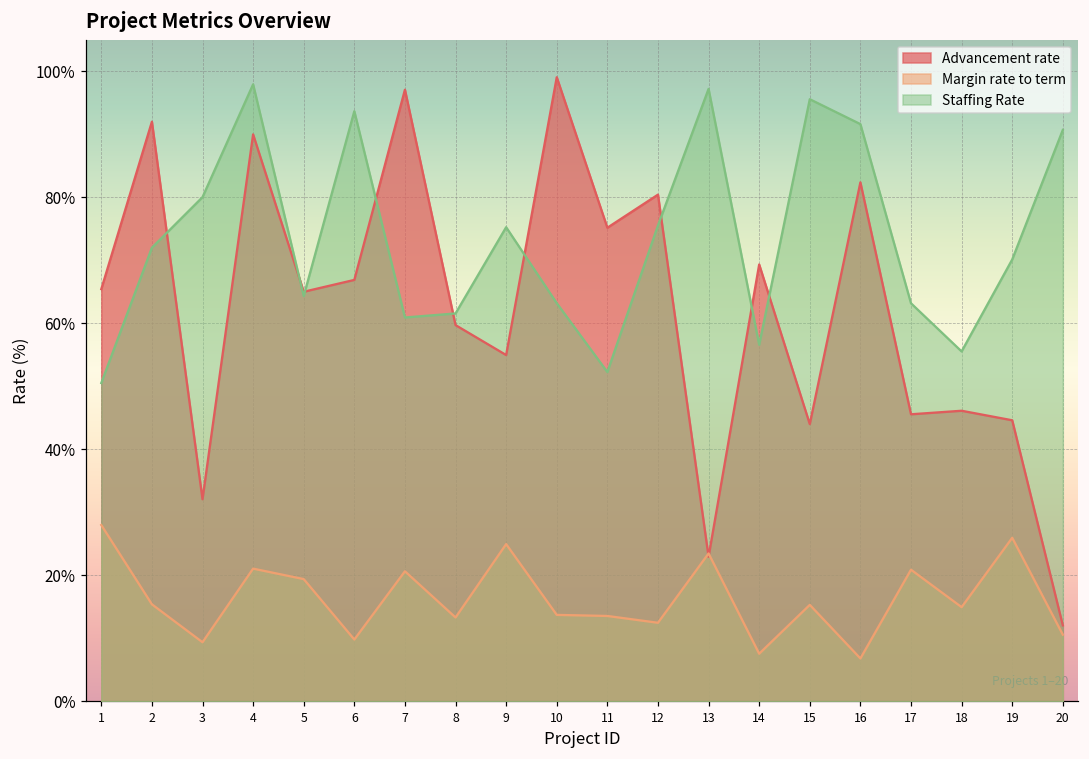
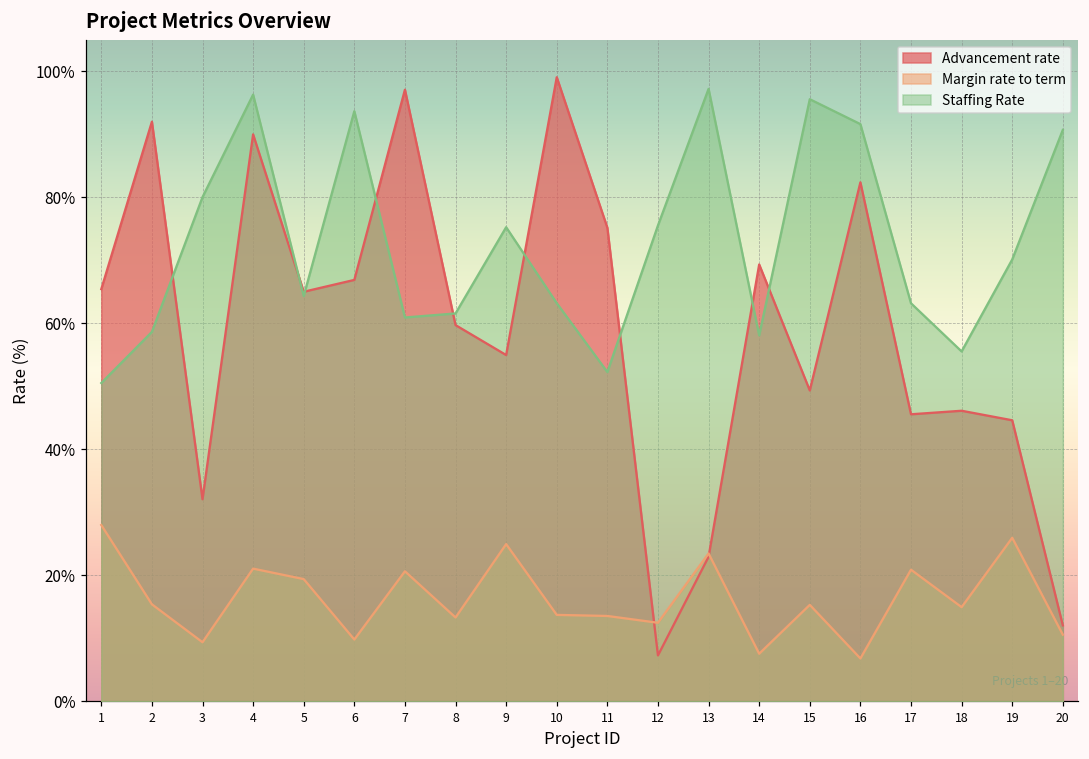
  {
    "Advancement rate": {
      "1": "65%",
      "2": "92%",
      "3": "32%",
      "4": "90%",
      "5": "65%",
      "6": "67%",
      "7": "97%",
      "8": "60%",
      "9": "55%",
      "10": "99%",
      "11": "75%",
-     "12": "80%",
+     "12": "7%",
      "13": "23%",
      "14": "69%",
-     "15": "44%",
+     "15": "49%",
      "16": "82%",
      "17": "46%",
      "18": "46%",
      "19": "45%",
      "20": "12%"
    },
    "Margin rate to term": {
      "1": "28%",
      "2": "15%",
      "3": "9%",
      "4": "21%",
      "5": "19%",
      "6": "10%",
      "7": "21%",
      "8": "13%",
      "9": "25%",
      "10": "14%",
      "11": "14%",
      "12": "12%",
      "13": "23%",
      "14": "8%",
      "15": "15%",
      "16": "7%",
      "17": "21%",
      "18": "15%",
      "19": "26%",
      "20": "11%"
    },
    "Staffing Rate": {
      "1": "51%",
-     "2": "72%",
+     "2": "59%",
      "3": "80%",
-     "4": "98%",
+     "4": "96%",
      "5": "64%",
      "6": "94%",
      "7": "61%",
      "8": "62%",
      "9": "75%",
      "10": "63%",
      "11": "52%",
      "12": "76%",
      "13": "97%",
-     "14": "57%",
+     "14": "58%",
      "15": "96%",
      "16": "92%",
      "17": "63%",
      "18": "56%",
      "19": "70%",
      "20": "91%"
    }
  }
